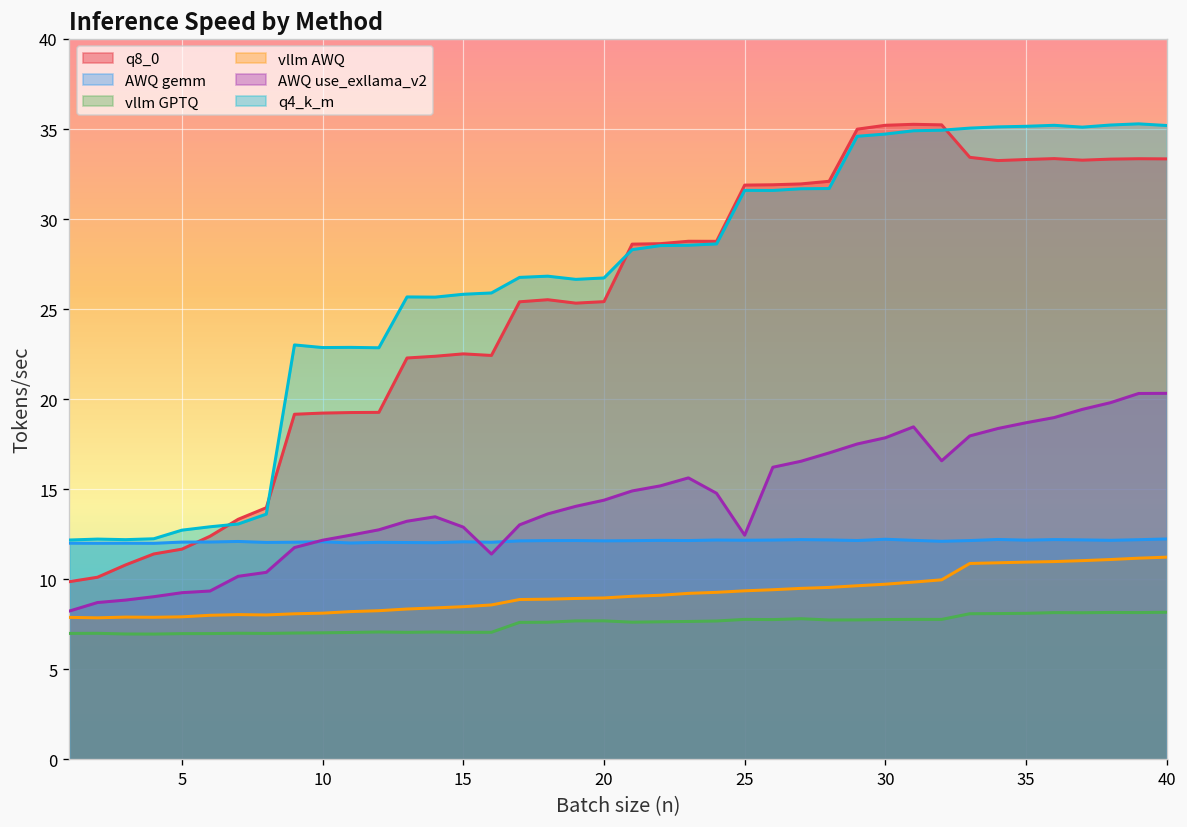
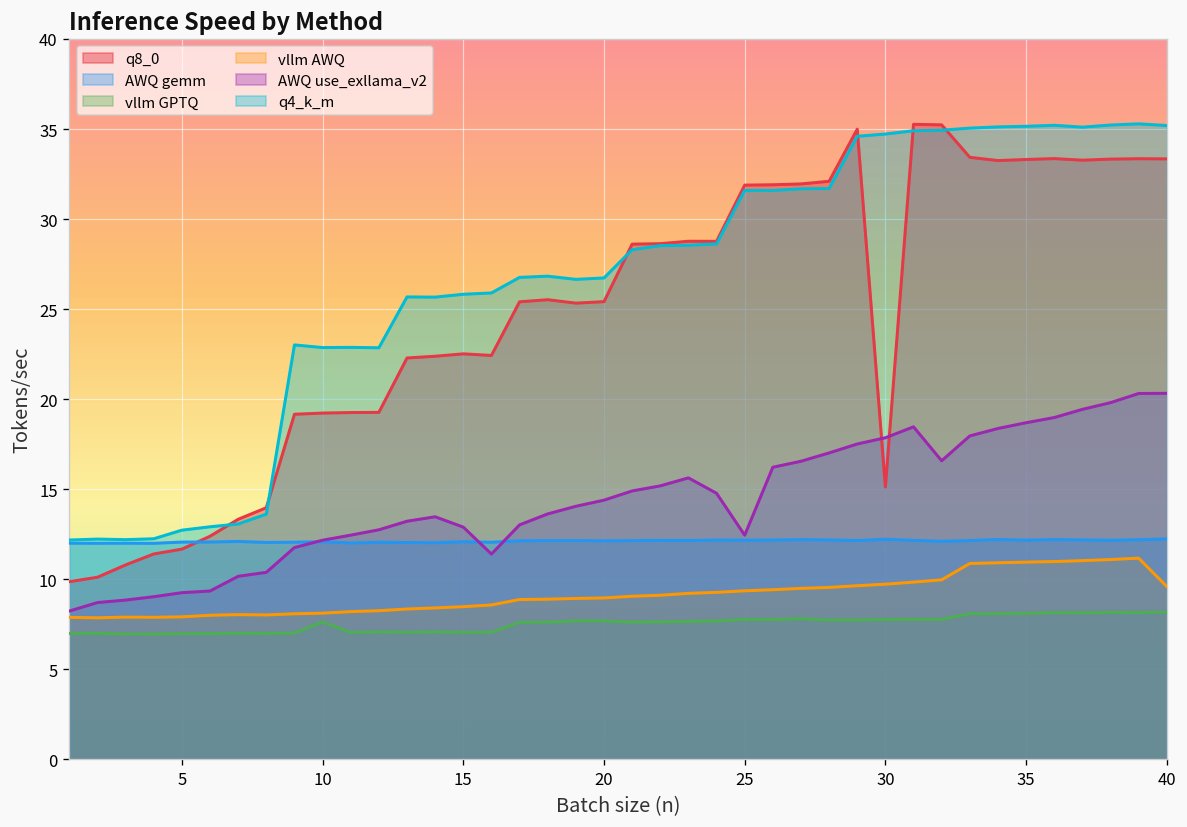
  {
    "q8_0": {
      "5": 11.7,
      "10": 19.2,
      "15": 22.5,
      "20": 25.4,
      "25": 31.9,
-     "30": 35.2,
+     "30": 15.1,
      "35": 33.3,
      "40": 33.3
    },
    "vllm GPTQ": {
      "5": 7.0,
-     "10": 7.0,
+     "10": 7.6,
      "15": 7.1,
      "20": 7.7,
      "25": 7.8,
      "30": 7.8,
      "35": 8.1,
      "40": 8.2
    },
    "vllm AWQ": {
      "5": 7.9,
      "10": 8.1,
      "15": 8.5,
      "20": 9.0,
      "25": 9.4,
      "30": 9.7,
      "35": 11.0,
-     "40": 11.2
+     "40": 9.6
    },
    "AWQ use_exllama_v2": {
      "5": 9.3,
      "15": 12.9,
      "20": 14.4,
      "25": 12.5,
      "30": 17.9,
      "35": 18.7,
      "40": 20.3
    }
  }
